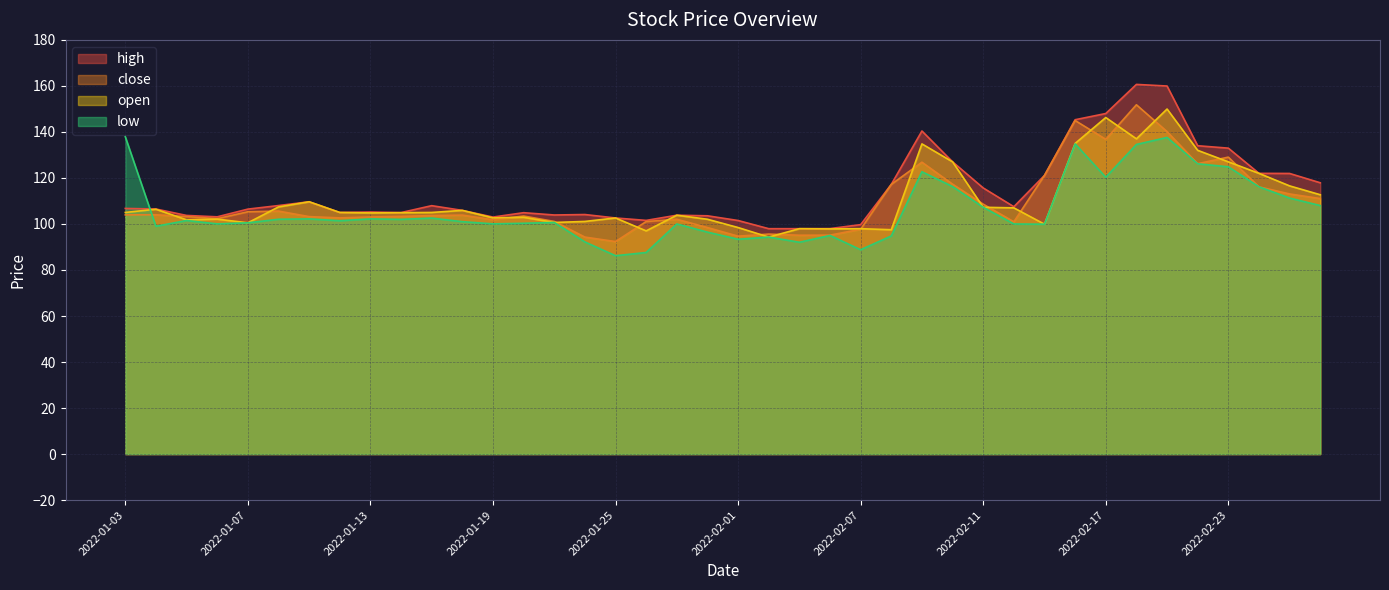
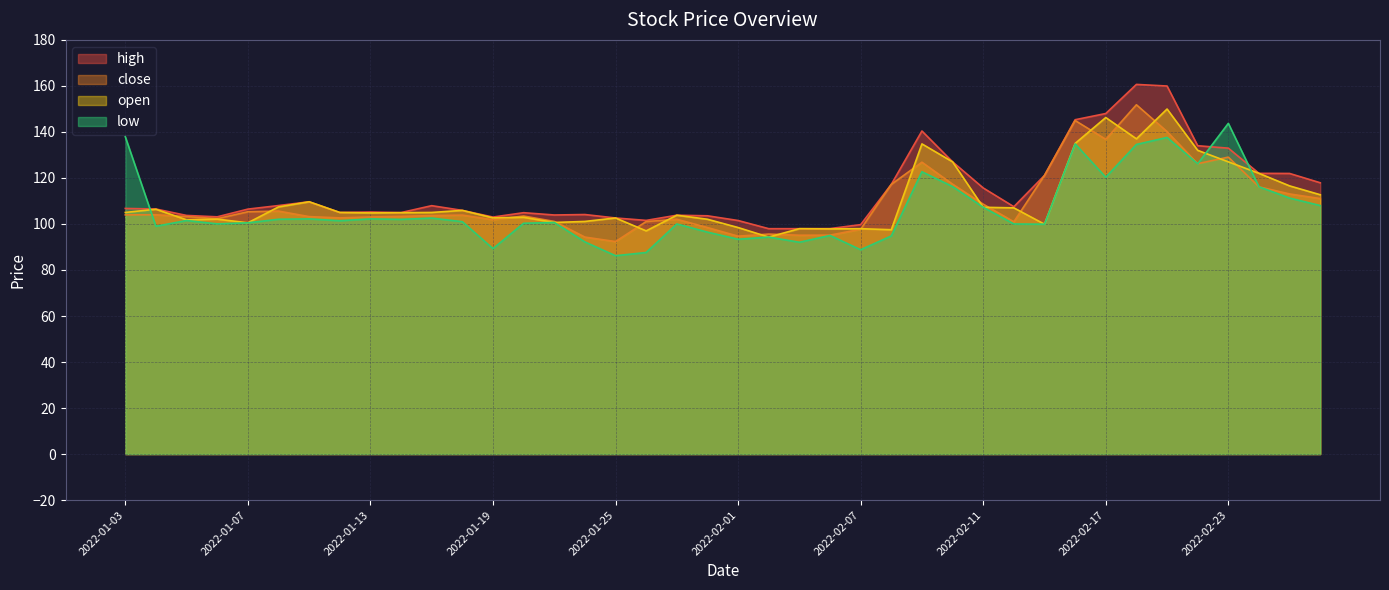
  {
    "low": {
      "2022-01-03": 138,
-     "2022-01-19": 100,
+     "2022-01-19": 89,
      "2022-01-25": 86,
      "2022-02-01": 93,
      "2022-02-07": 89,
      "2022-02-17": 120,
-     "2022-02-23": 125
+     "2022-02-23": 144
    }
  }
